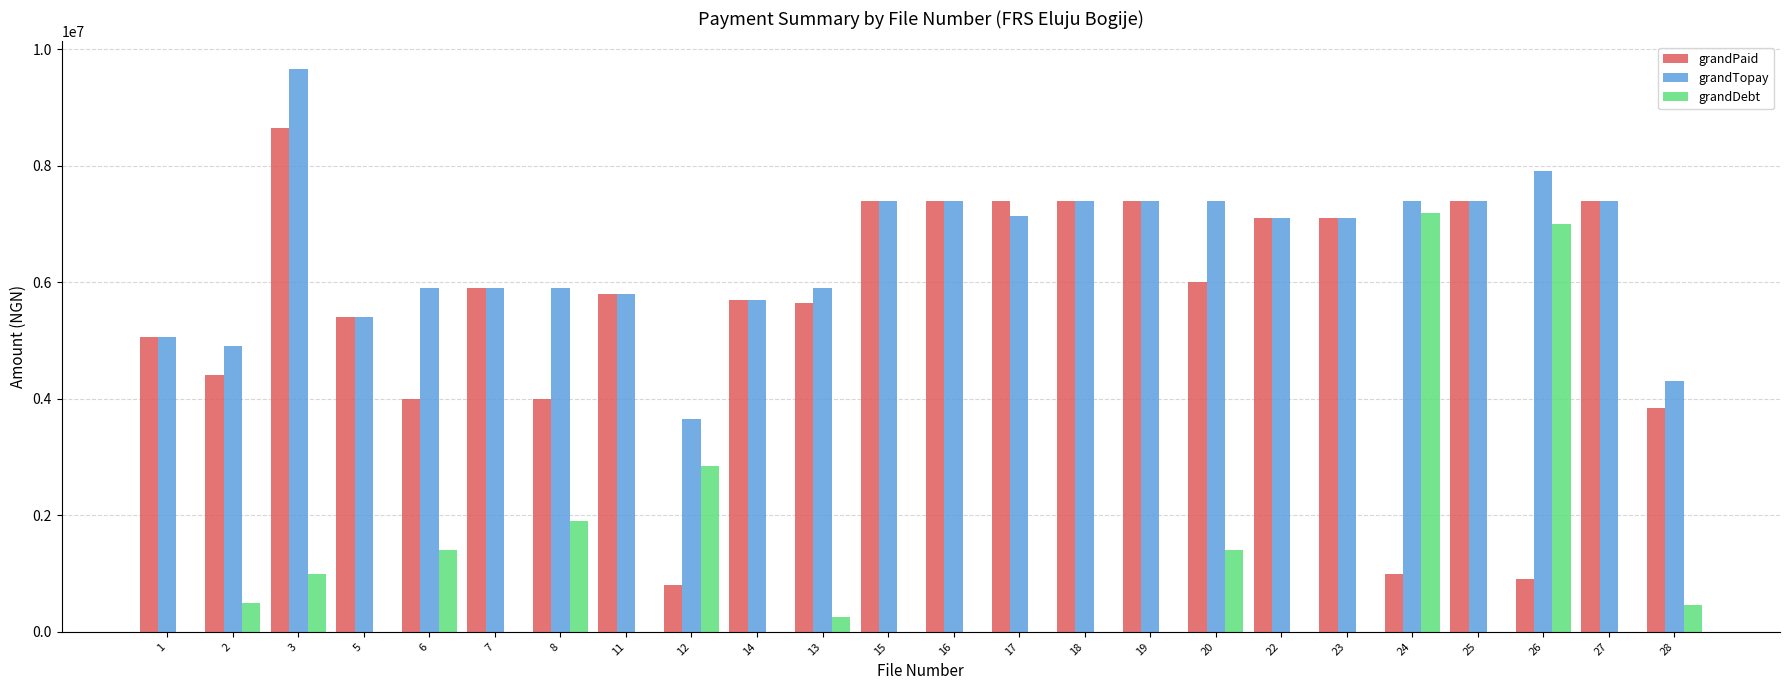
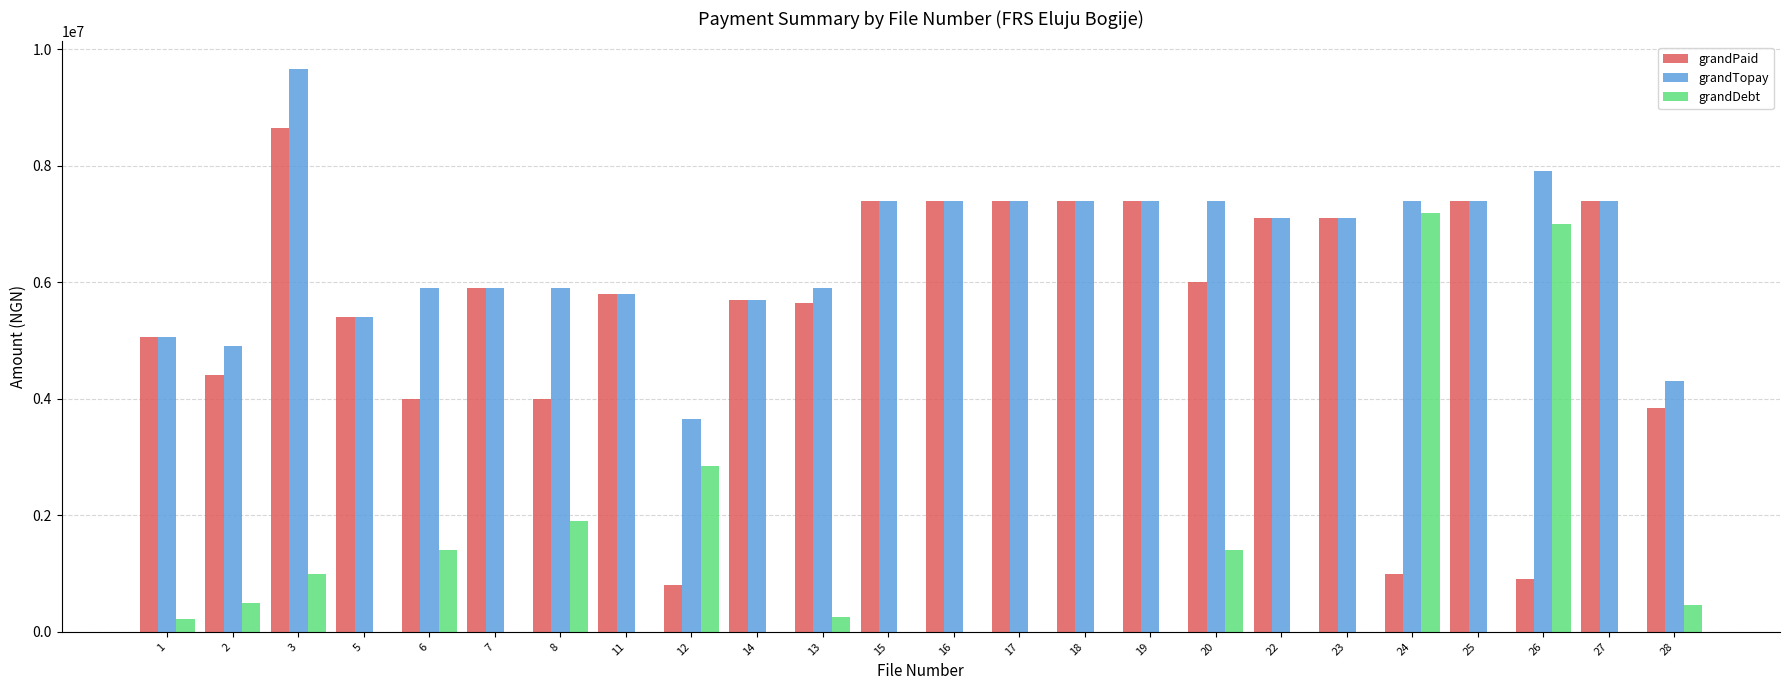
  {
    "grandPaid": {
      "1": 5100000,
      "2": 4400000,
      "3": 8700000,
      "5": 5400000,
      "6": 4000000,
      "7": 5900000,
      "8": 4000000,
      "11": 5800000,
      "12": 800000,
      "14": 5700000,
      "13": 5700000,
      "15": 7400000,
      "16": 7400000,
      "17": 7400000,
      "18": 7400000,
      "19": 7400000,
      "20": 6000000,
      "22": 7100000,
      "23": 7100000,
      "24": 1000000,
      "25": 7400000,
      "26": 900000,
      "27": 7400000,
      "28": 3900000
    },
    "grandTopay": {
      "1": 5100000,
      "2": 4900000,
      "3": 9700000,
      "5": 5400000,
      "6": 5900000,
      "7": 5900000,
      "8": 5900000,
      "11": 5800000,
      "12": 3700000,
      "14": 5700000,
      "13": 5900000,
      "15": 7400000,
      "16": 7400000,
-     "17": 7100000,
+     "17": 7400000,
      "18": 7400000,
      "19": 7400000,
      "20": 7400000,
      "22": 7100000,
      "23": 7100000,
      "24": 7400000,
      "25": 7400000,
      "26": 7900000,
      "27": 7400000,
      "28": 4300000
    },
    "grandDebt": {
-     "1": 0,
+     "1": 200000,
      "2": 500000,
      "3": 1000000,
      "5": 0,
      "6": 1400000,
      "7": 0,
      "8": 1900000,
      "11": 0,
      "12": 2900000,
      "14": 0,
      "13": 300000,
      "15": 0,
      "17": 0,
      "18": 0,
      "19": 0,
      "20": 1400000,
      "22": 0,
      "23": 0,
      "24": 7200000,
      "25": 0,
      "26": 7000000,
      "27": 0,
      "28": 500000
    }
  }
